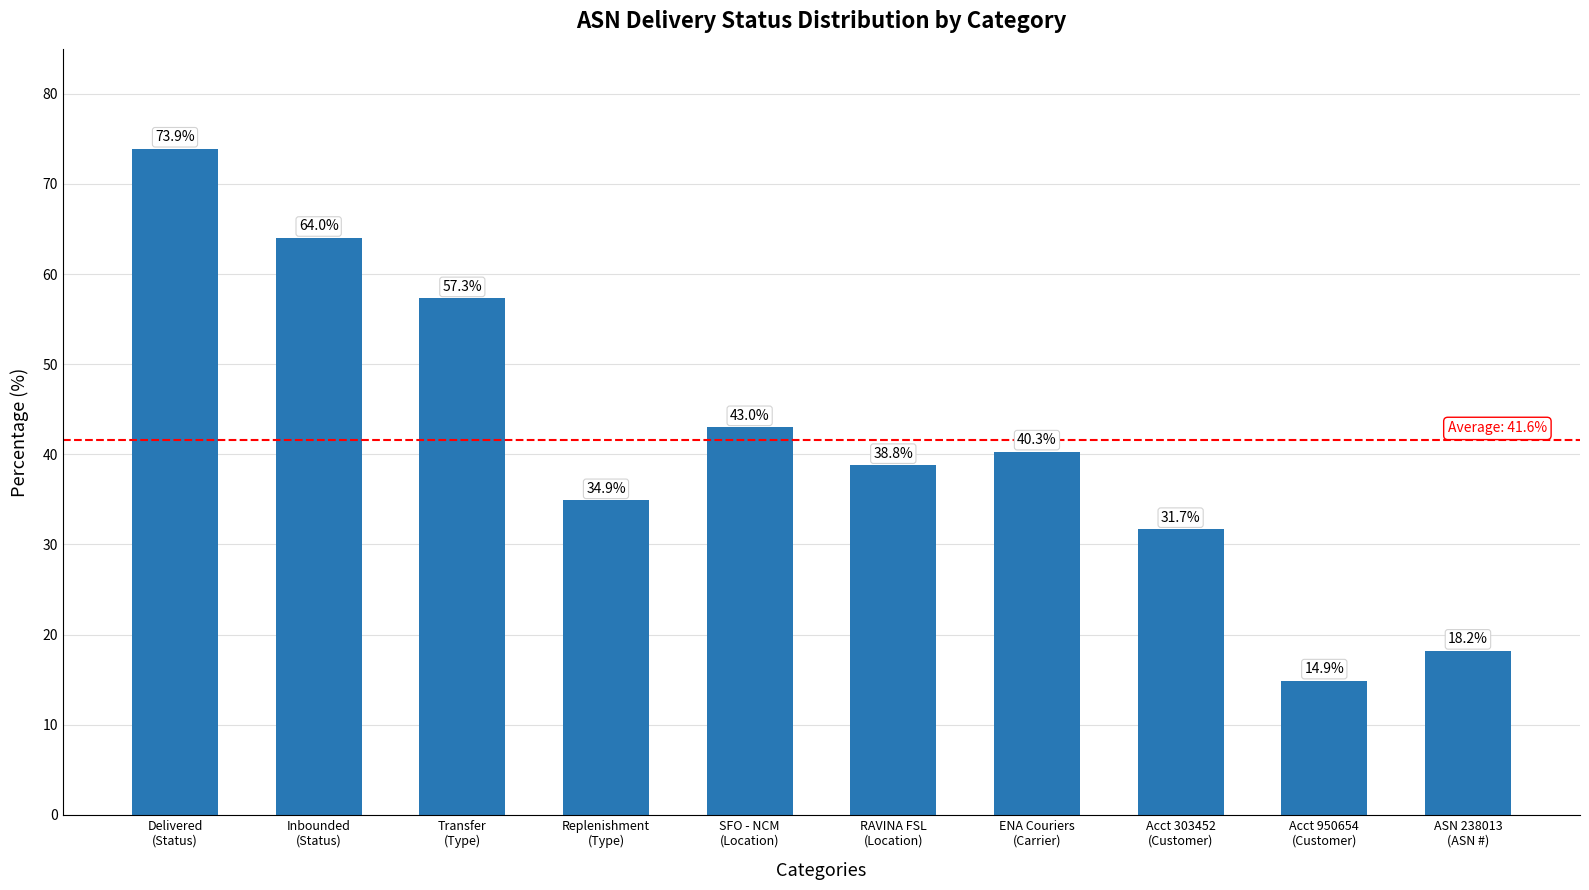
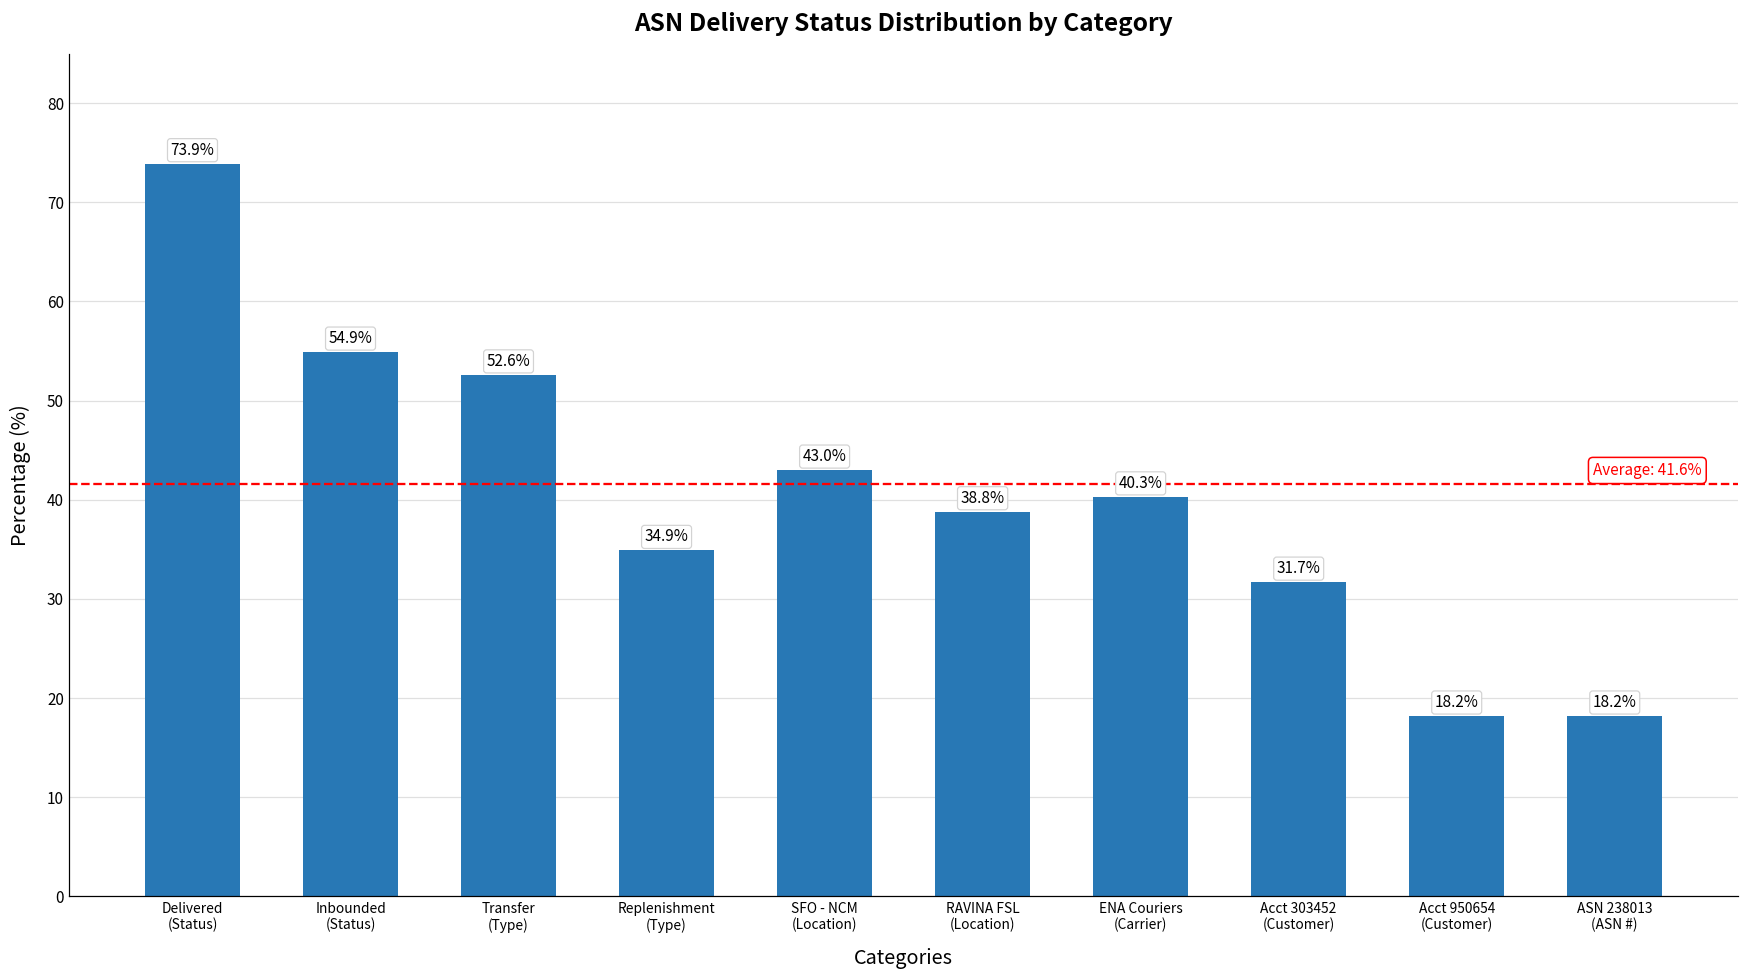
  {
-   "Inbounded (Status)": "64.0%",
-   "Transfer (Type)": "57.3%",
-   "Acct 950654 (Customer)": "14.9%"
+   "Inbounded (Status)": "54.9%",
+   "Transfer (Type)": "52.6%",
+   "Acct 950654 (Customer)": "18.2%"
  }
